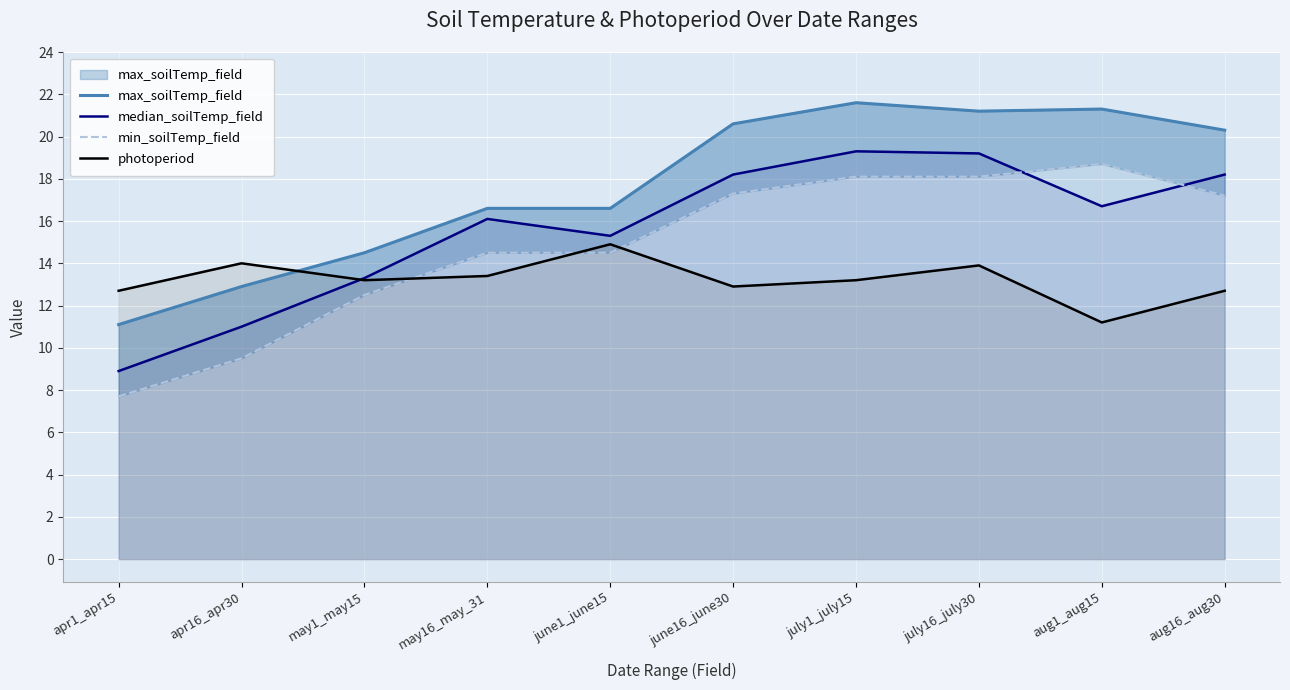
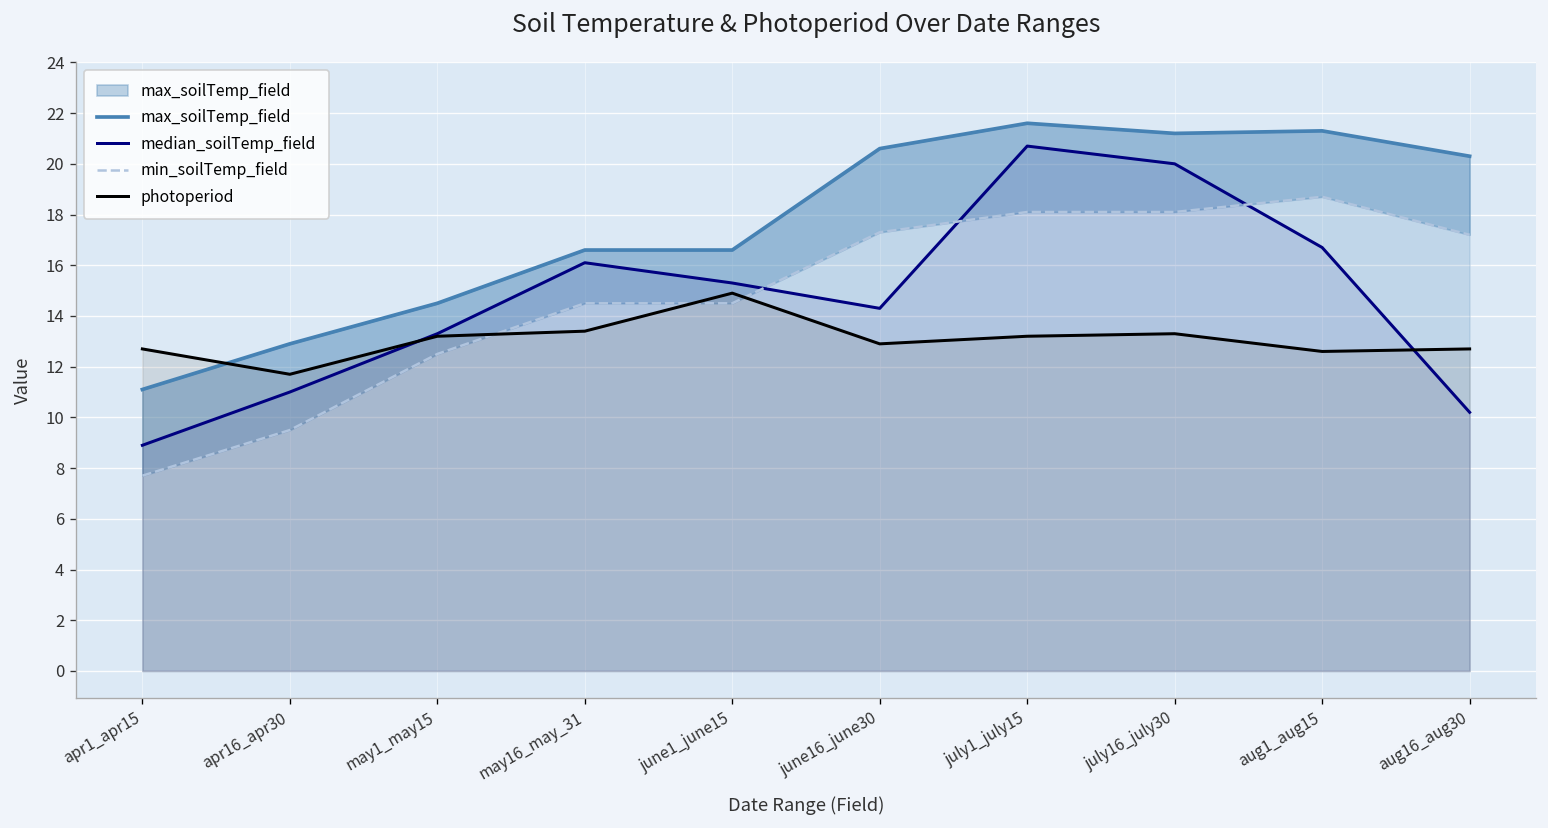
  {
    "median_soilTemp_field": {
      "apr1_apr15": 8.9,
      "apr16_apr30": 11.0,
      "may16_may_31": 16.1,
      "june1_june15": 15.3,
-     "june16_june30": 18.2,
-     "july1_july15": 19.3,
-     "july16_july30": 19.2,
+     "june16_june30": 14.3,
+     "july1_july15": 20.7,
+     "july16_july30": 20.0,
      "aug1_aug15": 16.7,
-     "aug16_aug30": 18.2
+     "aug16_aug30": 10.2
    },
    "photoperiod": {
      "apr1_apr15": 12.7,
-     "apr16_apr30": 14.0,
+     "apr16_apr30": 11.7,
      "may16_may_31": 13.4,
      "june1_june15": 14.9,
      "june16_june30": 12.9,
      "july1_july15": 13.2,
-     "july16_july30": 13.9,
-     "aug1_aug15": 11.2,
+     "july16_july30": 13.3,
+     "aug1_aug15": 12.6,
      "aug16_aug30": 12.7
    }
  }
